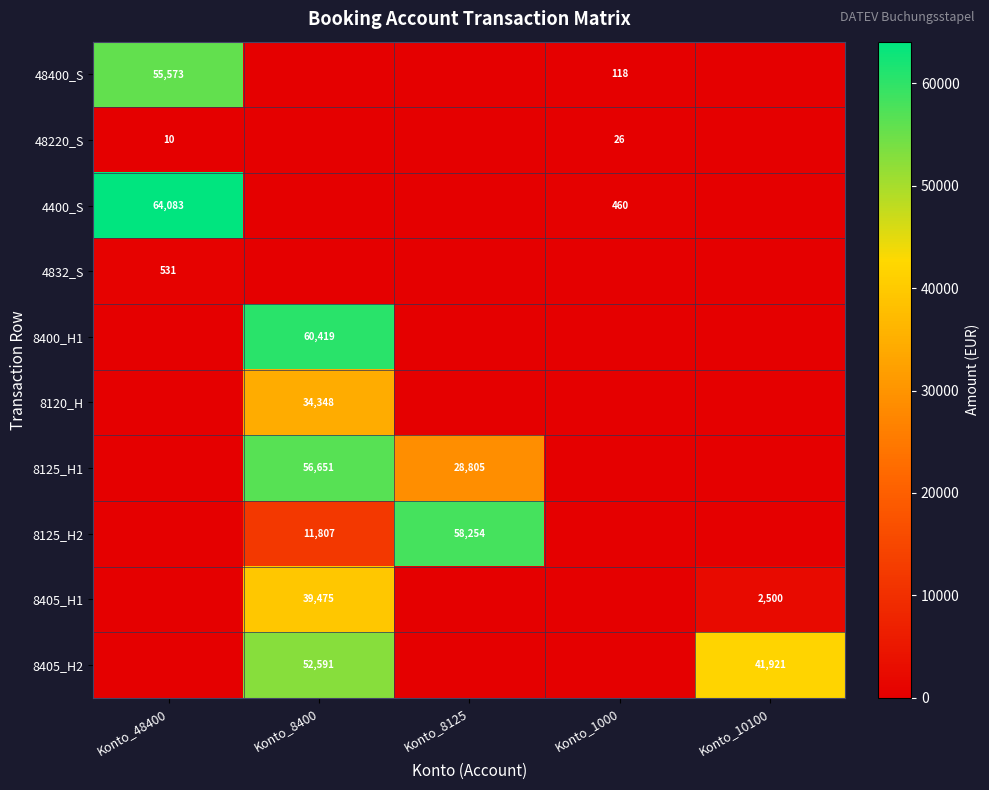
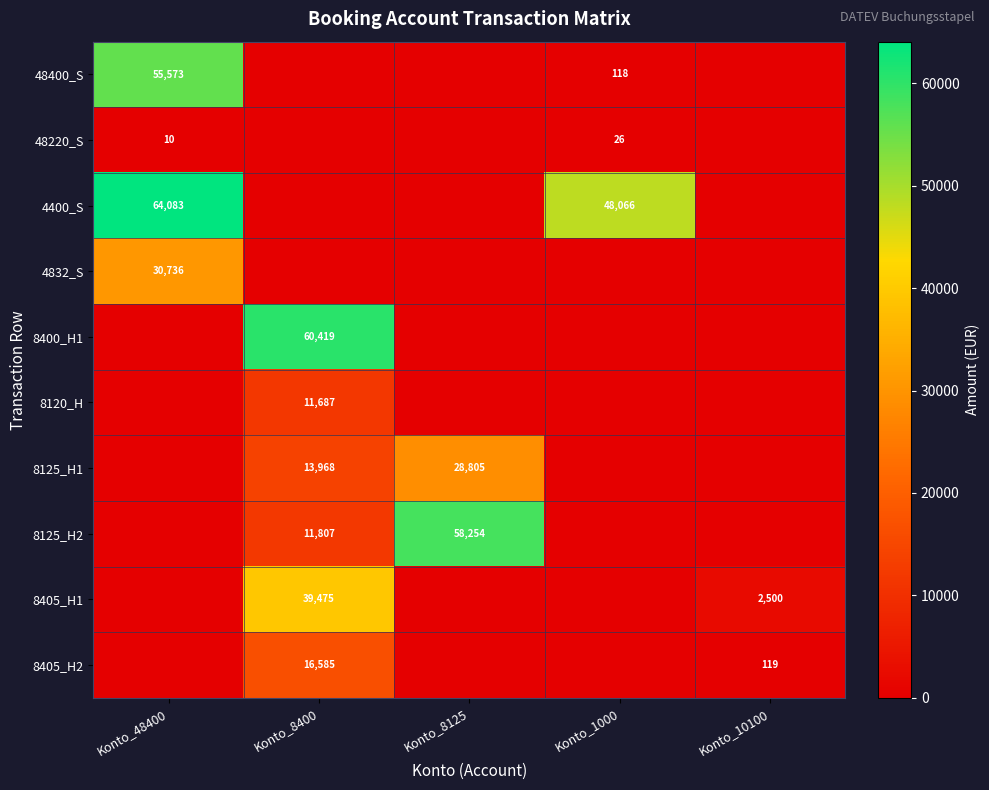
  {
    "48400_S": {
      "Konto_48400": "55,573",
      "Konto_1000": "118"
    },
    "48220_S": {
      "Konto_48400": "10",
      "Konto_1000": "26"
    },
    "4400_S": {
      "Konto_48400": "64,083",
-     "Konto_1000": "460"
+     "Konto_1000": "48,066"
    },
    "4832_S": {
-     "Konto_48400": "531"
+     "Konto_48400": "30,736"
    },
    "8400_H1": {
      "Konto_8400": "60,419"
    },
    "8120_H": {
-     "Konto_8400": "34,348"
+     "Konto_8400": "11,687"
    },
    "8125_H1": {
-     "Konto_8400": "56,651",
+     "Konto_8400": "13,968",
      "Konto_8125": "28,805"
    },
    "8125_H2": {
      "Konto_8400": "11,807",
      "Konto_8125": "58,254"
    },
    "8405_H1": {
      "Konto_8400": "39,475",
      "Konto_10100": "2,500"
    },
    "8405_H2": {
-     "Konto_8400": "52,591",
-     "Konto_10100": "41,921"
+     "Konto_8400": "16,585",
+     "Konto_10100": "119"
    }
  }
